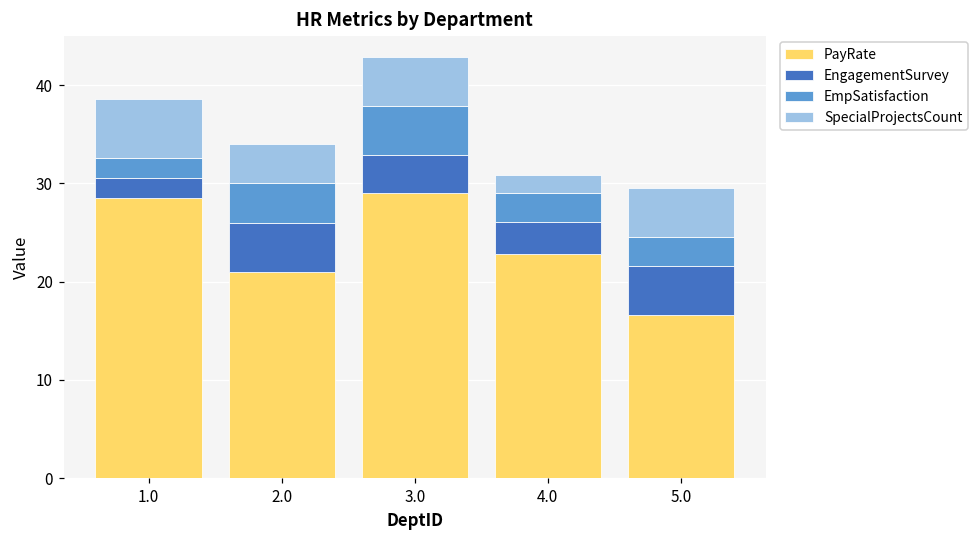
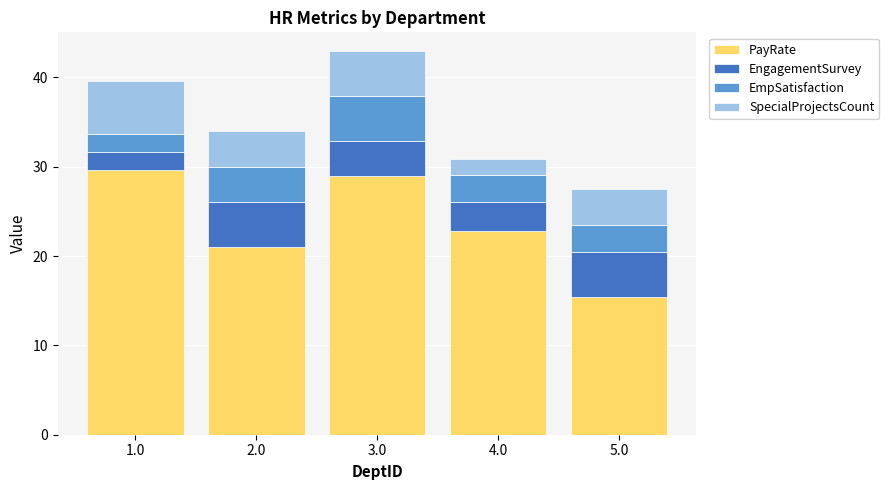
  {
    "PayRate": {
-     "1.0": 29,
+     "1.0": 30,
      "2.0": 21,
      "3.0": 29,
      "4.0": 23,
-     "5.0": 17
+     "5.0": 15
    },
    "SpecialProjectsCount": {
      "1.0": 6,
      "2.0": 4,
      "3.0": 5,
      "4.0": 2,
-     "5.0": 5
+     "5.0": 4
    }
  }
